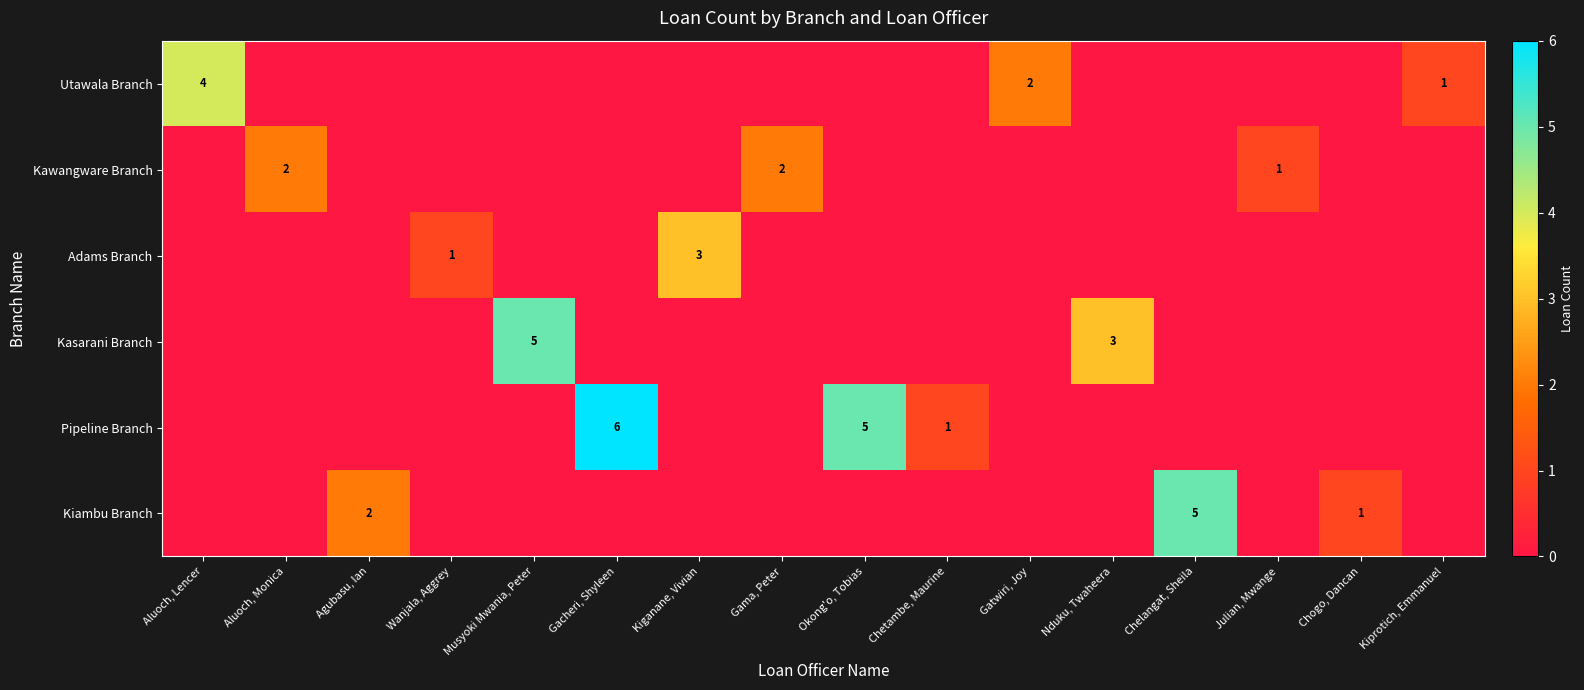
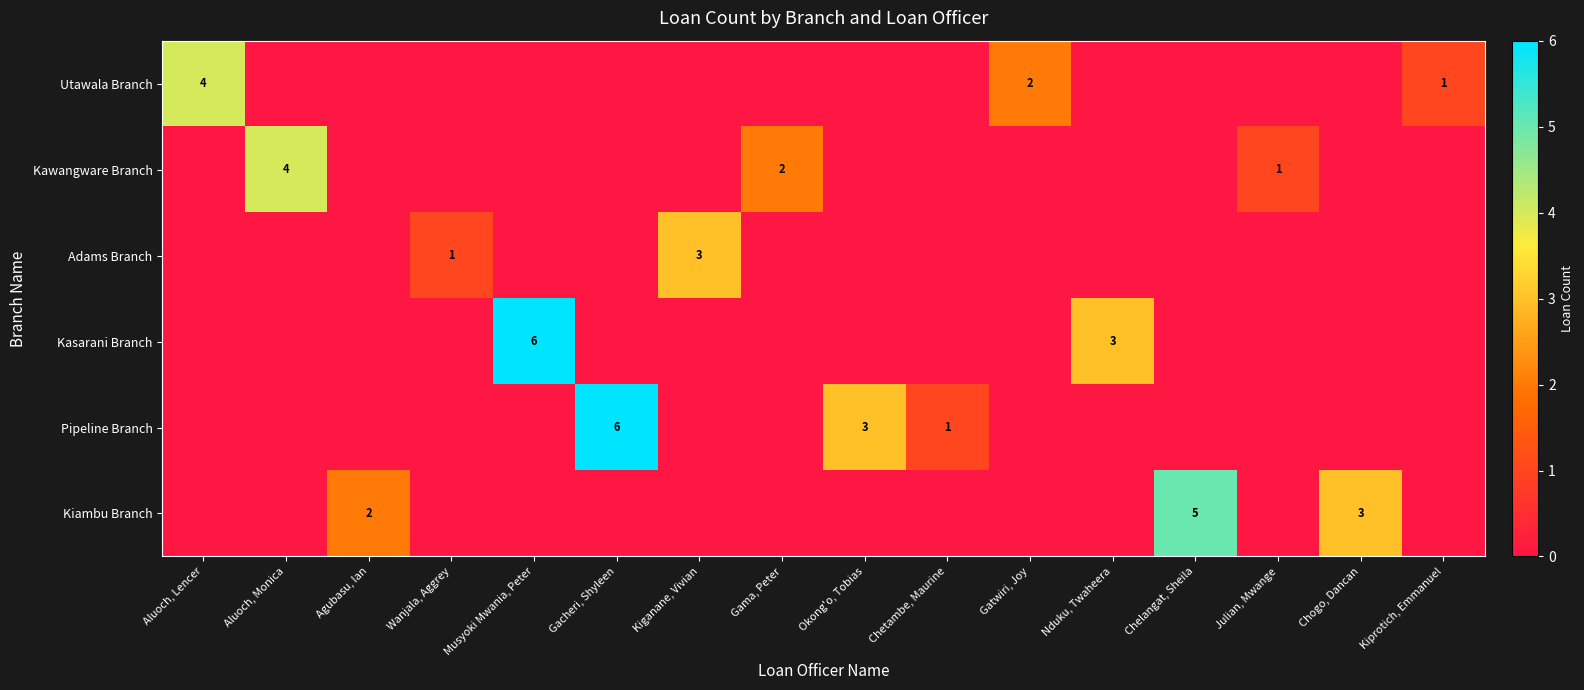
  {
    "Utawala Branch": {
      "Aluoch, Lencer": 4,
      "Gatwiri, Joy": 2,
      "Kiprotich, Emmanuel": 1
    },
    "Kawangware Branch": {
-     "Aluoch, Monica": 2,
+     "Aluoch, Monica": 4,
      "Gama, Peter": 2,
      "Julian, Mwange": 1
    },
    "Adams Branch": {
      "Wanjala, Aggrey": 1,
      "Kiganane, Vivian": 3
    },
    "Kasarani Branch": {
-     "Musyoki Mwania, Peter": 5,
+     "Musyoki Mwania, Peter": 6,
      "Nduku, Twaheera": 3
    },
    "Pipeline Branch": {
      "Gacheri, Shyleen": 6,
-     "Okong'o, Tobias": 5,
+     "Okong'o, Tobias": 3,
      "Chetambe, Maurine": 1
    },
    "Kiambu Branch": {
      "Agubasu, Ian": 2,
      "Chelangat, Sheila": 5,
-     "Chogo, Dancan": 1
+     "Chogo, Dancan": 3
    }
  }
